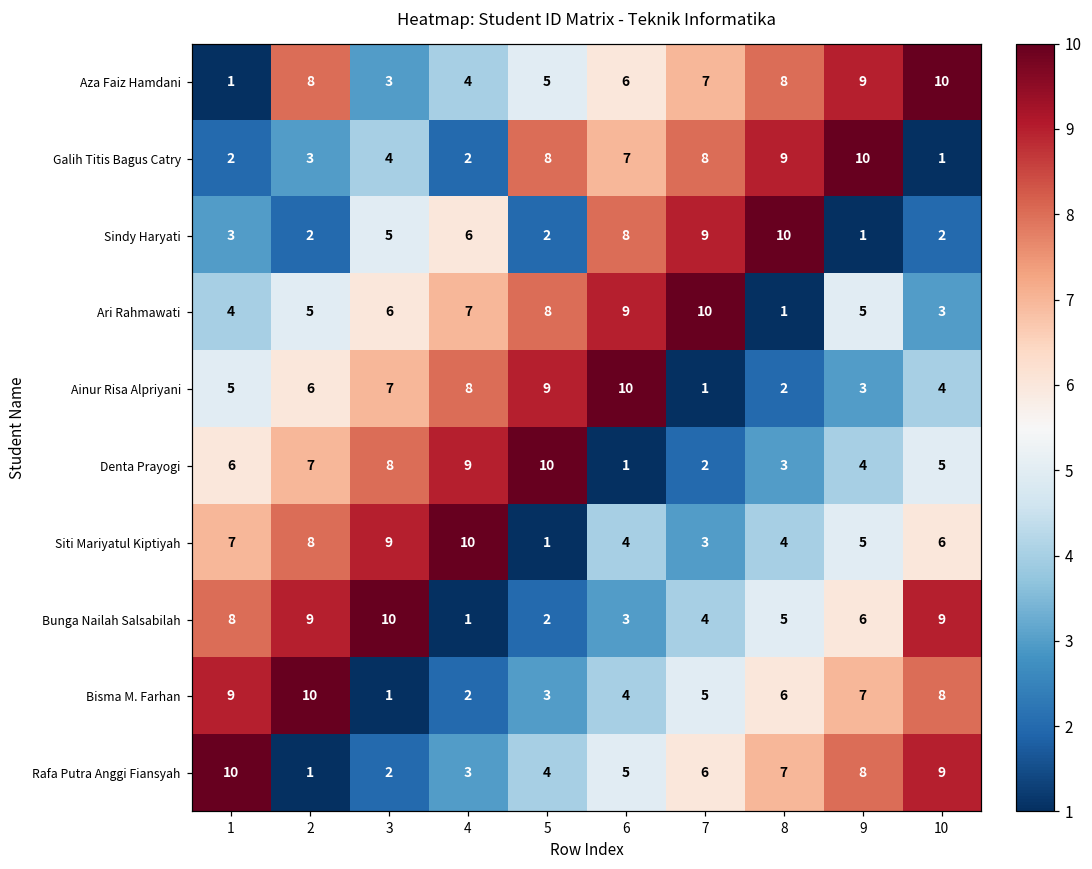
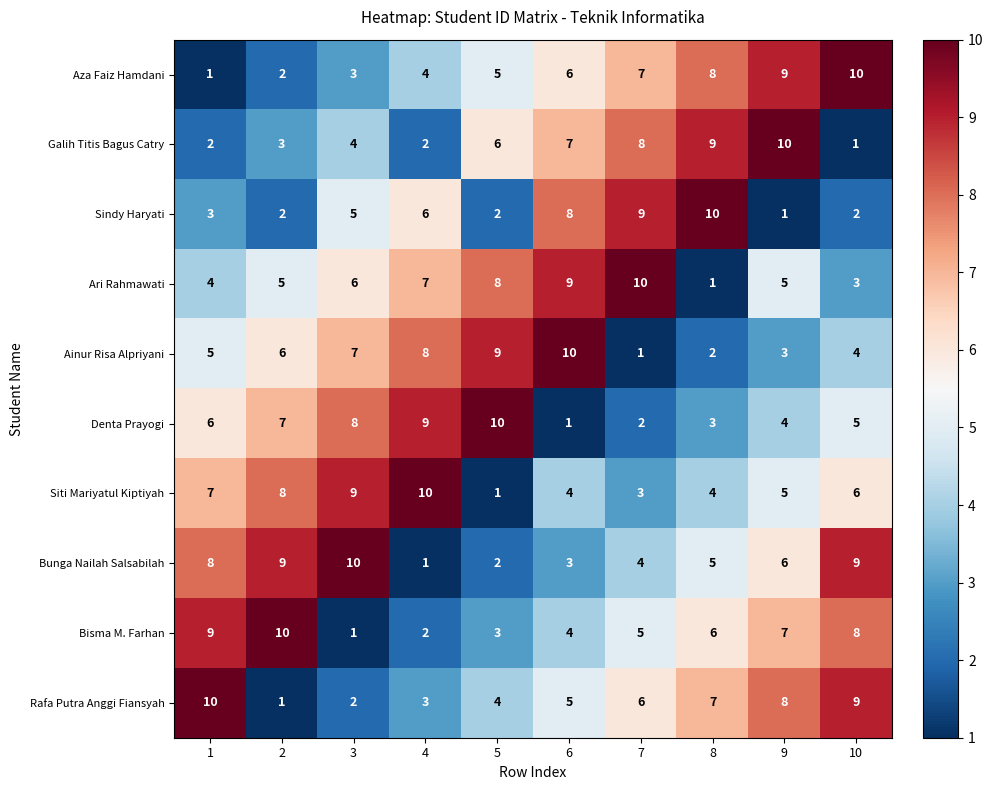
  {
    "Aza Faiz Hamdani": {
      "1": 1,
-     "2": 8,
+     "2": 2,
      "3": 3,
      "4": 4,
      "5": 5,
      "6": 6,
      "7": 7,
      "8": 8,
      "9": 9,
      "10": 10
    },
    "Galih Titis Bagus Catry": {
      "1": 2,
      "2": 3,
      "3": 4,
      "4": 2,
-     "5": 8,
+     "5": 6,
      "6": 7,
      "7": 8,
      "8": 9,
      "9": 10,
      "10": 1
    },
    "Sindy Haryati": {
      "1": 3,
      "2": 2,
      "3": 5,
      "4": 6,
      "5": 2,
      "6": 8,
      "7": 9,
      "8": 10,
      "9": 1,
      "10": 2
    },
    "Ari Rahmawati": {
      "1": 4,
      "2": 5,
      "3": 6,
      "4": 7,
      "5": 8,
      "6": 9,
      "7": 10,
      "8": 1,
      "9": 5,
      "10": 3
    },
    "Ainur Risa Alpriyani": {
      "1": 5,
      "2": 6,
      "3": 7,
      "4": 8,
      "5": 9,
      "6": 10,
      "7": 1,
      "8": 2,
      "9": 3,
      "10": 4
    },
    "Denta Prayogi": {
      "1": 6,
      "2": 7,
      "3": 8,
      "4": 9,
      "5": 10,
      "6": 1,
      "7": 2,
      "8": 3,
      "9": 4,
      "10": 5
    },
    "Siti Mariyatul Kiptiyah": {
      "1": 7,
      "2": 8,
      "3": 9,
      "4": 10,
      "5": 1,
      "6": 4,
      "7": 3,
      "8": 4,
      "9": 5,
      "10": 6
    },
    "Bunga Nailah Salsabilah": {
      "1": 8,
      "2": 9,
      "3": 10,
      "4": 1,
      "5": 2,
      "6": 3,
      "7": 4,
      "8": 5,
      "9": 6,
      "10": 9
    },
    "Bisma M. Farhan": {
      "1": 9,
      "2": 10,
      "3": 1,
      "4": 2,
      "5": 3,
      "6": 4,
      "7": 5,
      "8": 6,
      "9": 7,
      "10": 8
    },
    "Rafa Putra Anggi Fiansyah": {
      "1": 10,
      "2": 1,
      "3": 2,
      "4": 3,
      "5": 4,
      "6": 5,
      "7": 6,
      "8": 7,
      "9": 8,
      "10": 9
    }
  }
